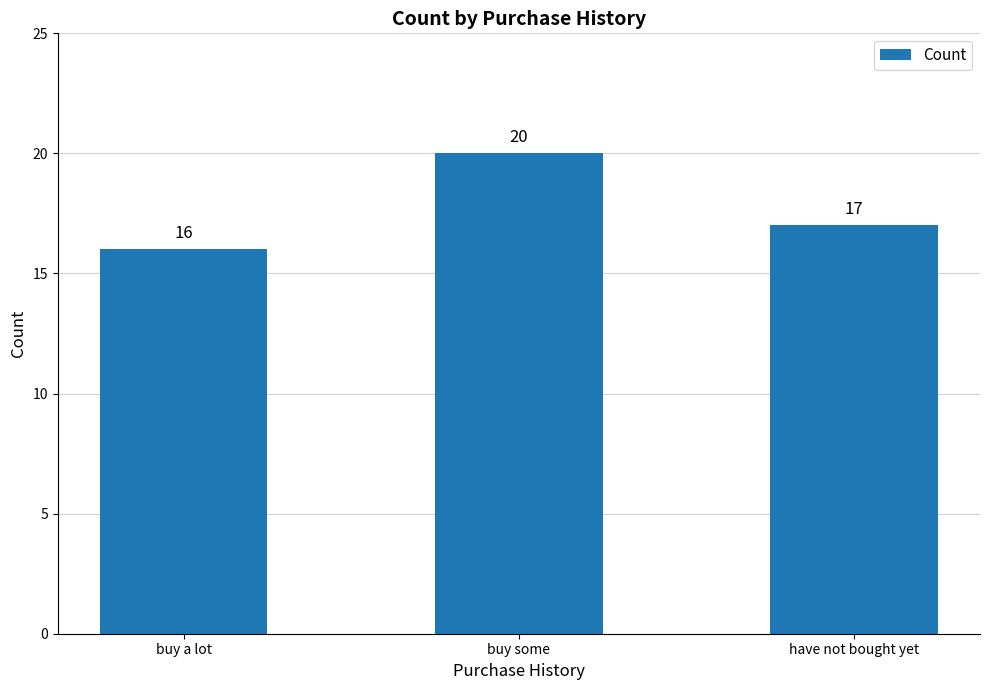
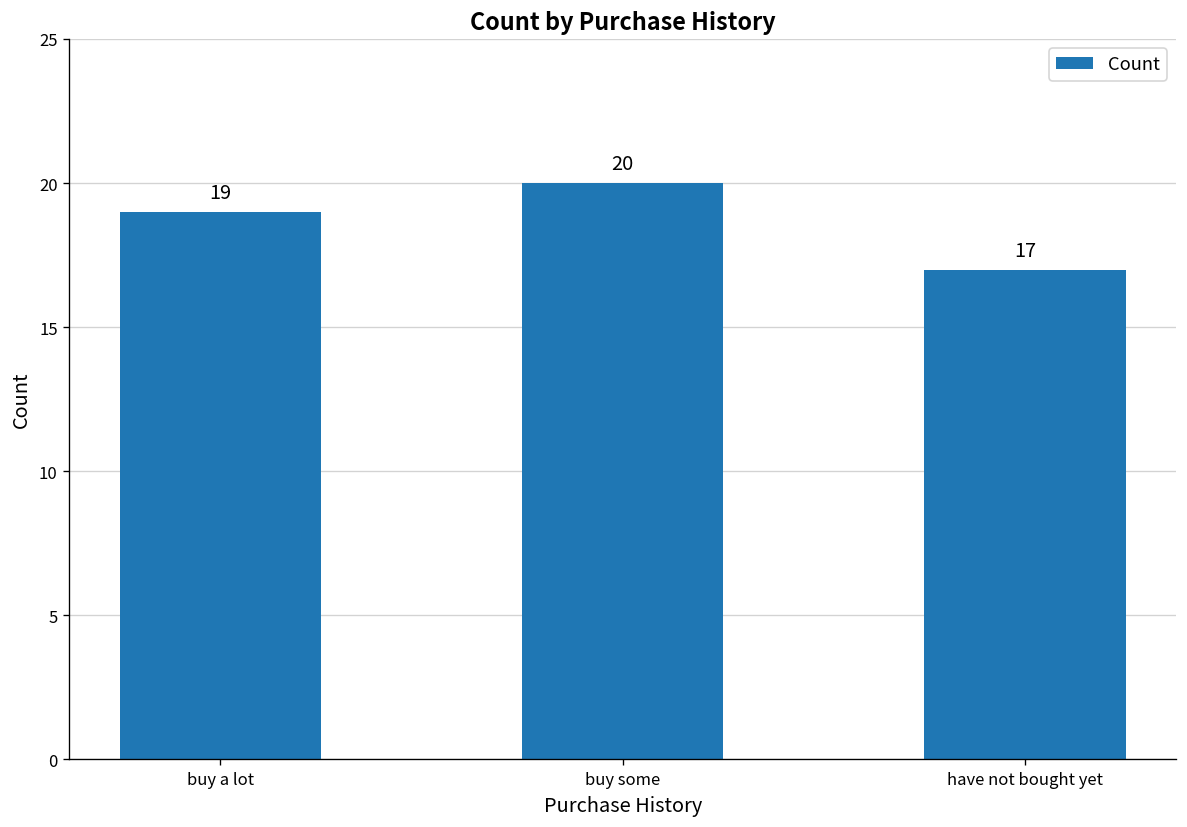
  {
-   "buy a lot": 16,
+   "buy a lot": 19,
    "buy some": 20,
    "have not bought yet": 17
  }
